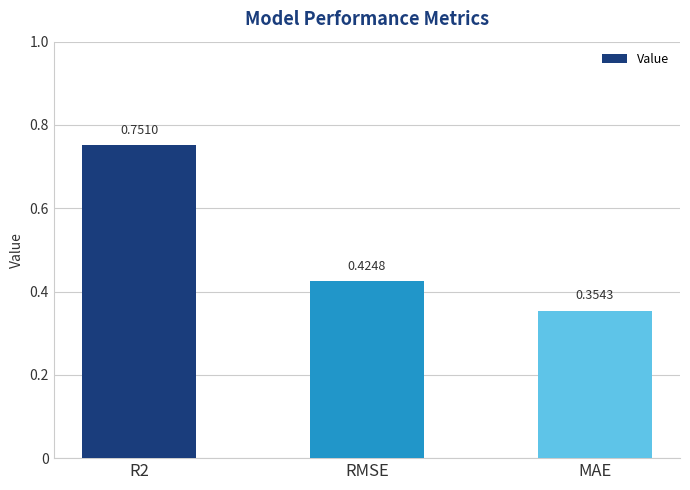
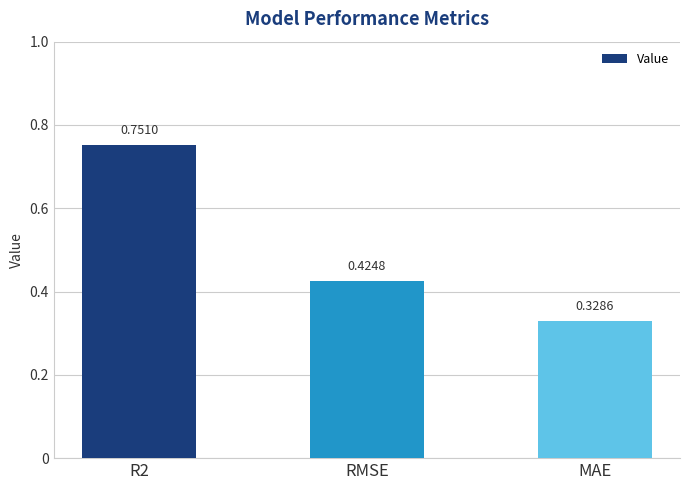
  {
    "R2": 0.7510,
    "RMSE": 0.4248,
-   "MAE": 0.3543
+   "MAE": 0.3286
  }
